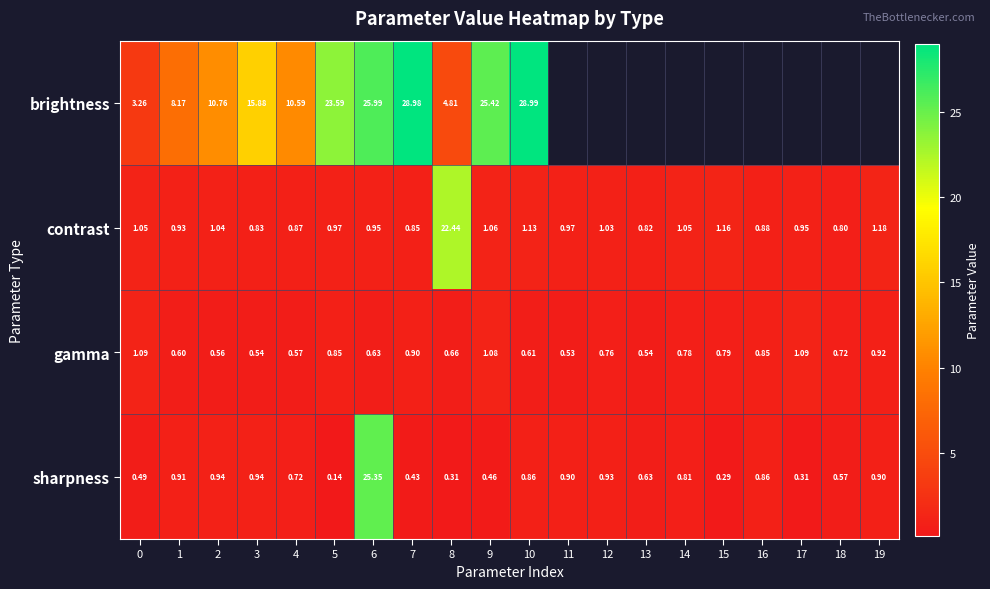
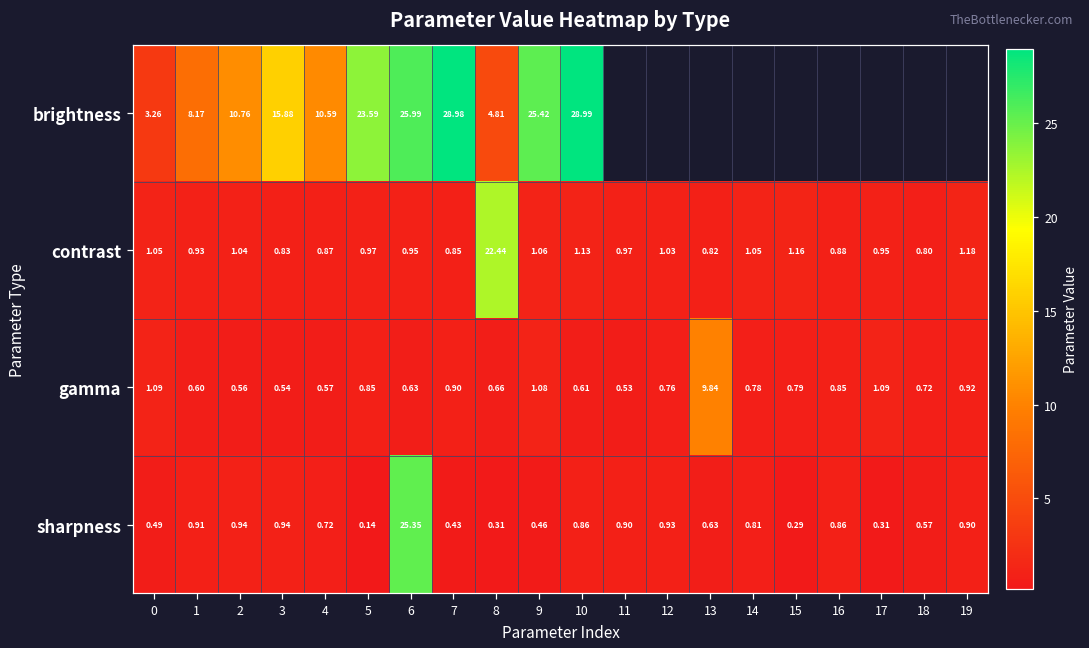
  {
    "brightness": {
      "0": 3.26,
      "1": 8.17,
      "2": 10.76,
      "3": 15.88,
      "4": 10.59,
      "5": 23.59,
      "6": 25.99,
      "7": 28.98,
      "8": 4.81,
      "9": 25.42,
      "10": 28.99
    },
    "contrast": {
      "0": 1.05,
      "1": 0.93,
      "2": 1.04,
      "3": 0.83,
      "4": 0.87,
      "5": 0.97,
      "6": 0.95,
      "7": 0.85,
      "8": 22.44,
      "9": 1.06,
      "10": 1.13,
      "11": 0.97,
      "12": 1.03,
      "13": 0.82,
      "14": 1.05,
      "15": 1.16,
      "16": 0.88,
      "17": 0.95,
      "18": 0.80,
      "19": 1.18
    },
    "gamma": {
      "0": 1.09,
      "1": 0.60,
      "2": 0.56,
      "3": 0.54,
      "4": 0.57,
      "5": 0.85,
      "6": 0.63,
      "7": 0.90,
      "8": 0.66,
      "9": 1.08,
      "10": 0.61,
      "11": 0.53,
      "12": 0.76,
-     "13": 0.54,
+     "13": 9.84,
      "14": 0.78,
      "15": 0.79,
      "16": 0.85,
      "17": 1.09,
      "18": 0.72,
      "19": 0.92
    },
    "sharpness": {
      "0": 0.49,
      "1": 0.91,
      "2": 0.94,
      "3": 0.94,
      "4": 0.72,
      "5": 0.14,
      "6": 25.35,
      "7": 0.43,
      "8": 0.31,
      "9": 0.46,
      "10": 0.86,
      "11": 0.90,
      "12": 0.93,
      "13": 0.63,
      "14": 0.81,
      "15": 0.29,
      "16": 0.86,
      "17": 0.31,
      "18": 0.57,
      "19": 0.90
    }
  }
